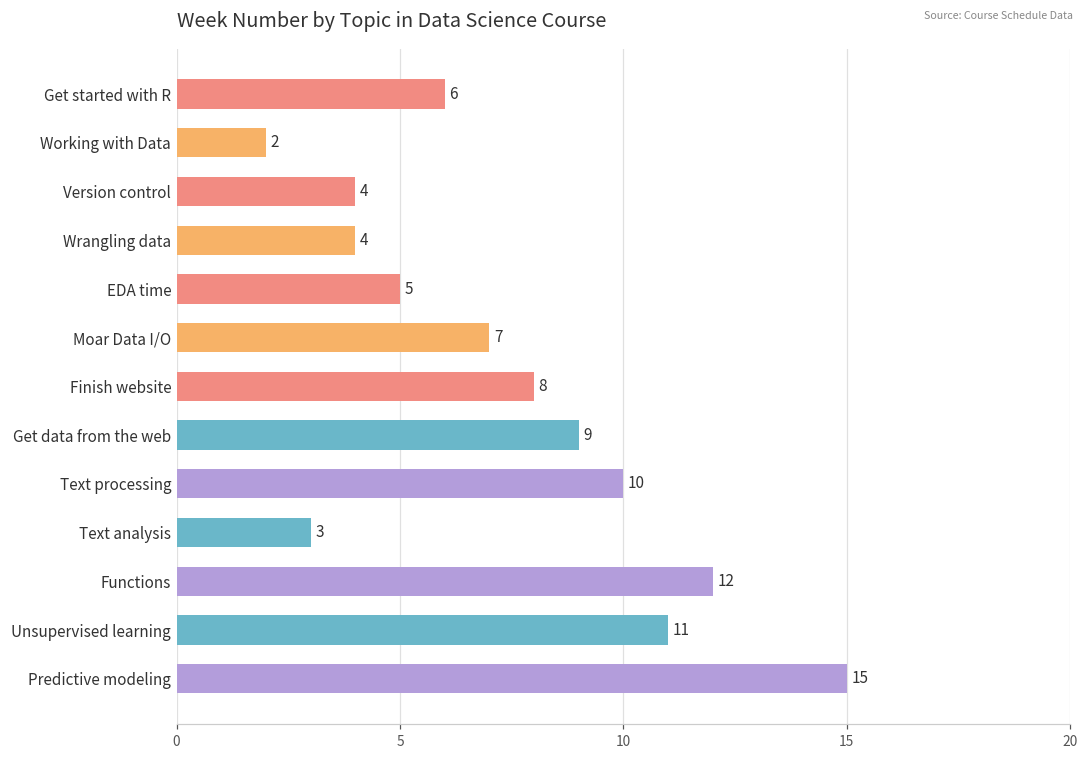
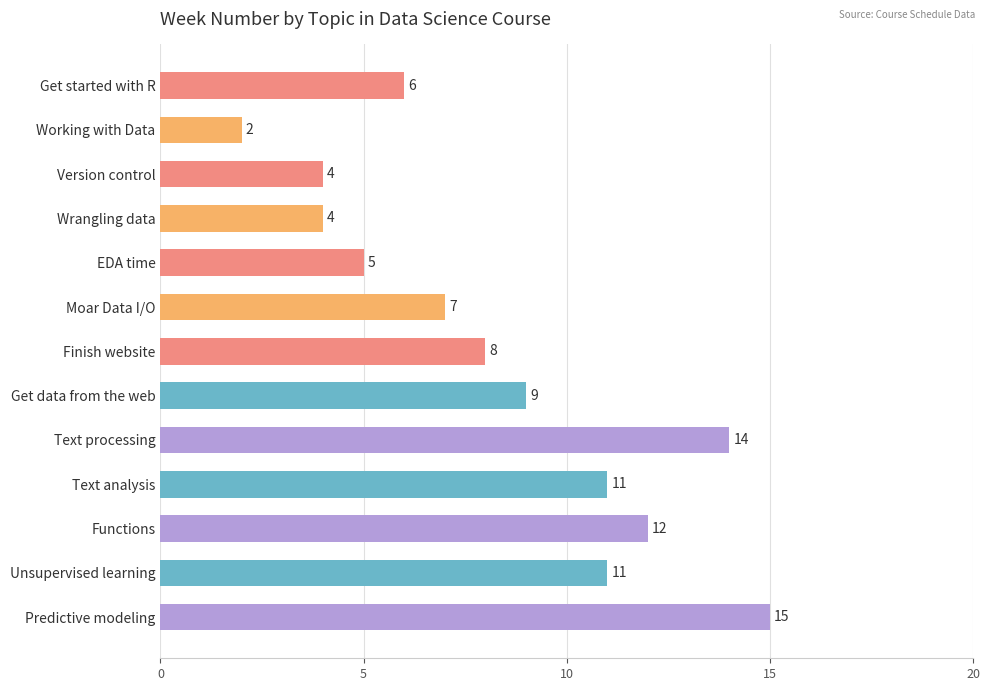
  {
    "Get started with R": 6,
    "Working with Data": 2,
    "Version control": 4,
    "Wrangling data": 4,
    "EDA time": 5,
    "Moar Data I/O": 7,
    "Finish website": 8,
    "Get data from the web": 9,
-   "Text processing": 10,
-   "Text analysis": 3,
+   "Text processing": 14,
+   "Text analysis": 11,
    "Functions": 12,
    "Unsupervised learning": 11,
    "Predictive modeling": 15
  }
